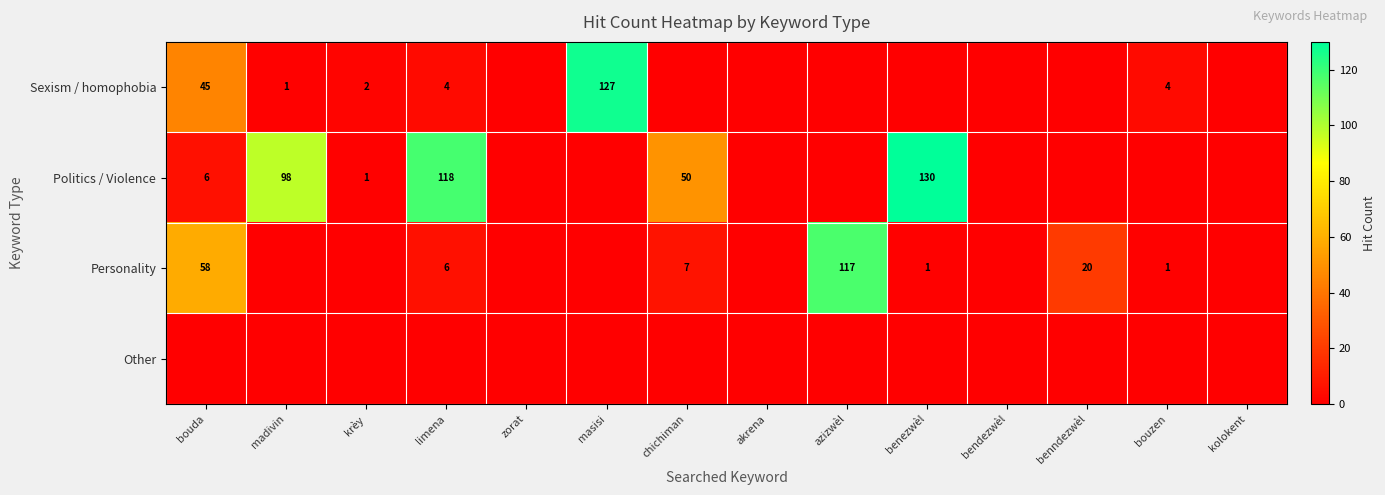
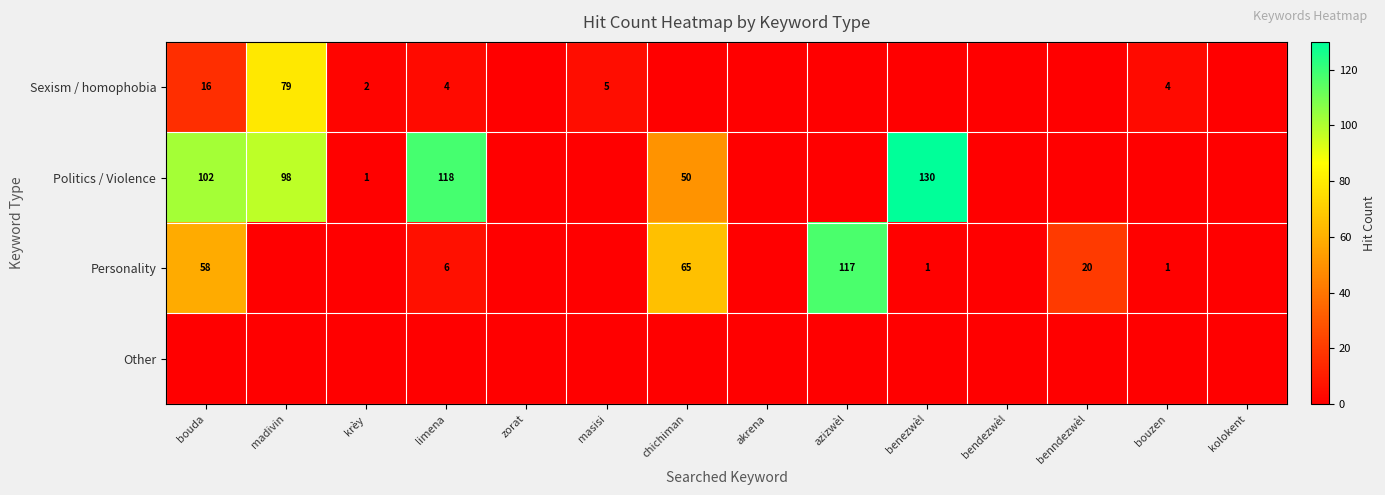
  {
    "Sexism / homophobia": {
-     "bouda": 45,
-     "madivin": 1,
+     "bouda": 16,
+     "madivin": 79,
      "krèy": 2,
      "limena": 4,
-     "masisi": 127,
+     "masisi": 5,
      "bouzen": 4
    },
    "Politics / Violence": {
-     "bouda": 6,
+     "bouda": 102,
      "madivin": 98,
      "krèy": 1,
      "limena": 118,
      "chichiman": 50,
      "benezwèl": 130
    },
    "Personality": {
      "bouda": 58,
      "limena": 6,
-     "chichiman": 7,
+     "chichiman": 65,
      "azizwèl": 117,
      "benezwèl": 1,
      "benndezwèl": 20,
      "bouzen": 1
    }
  }
